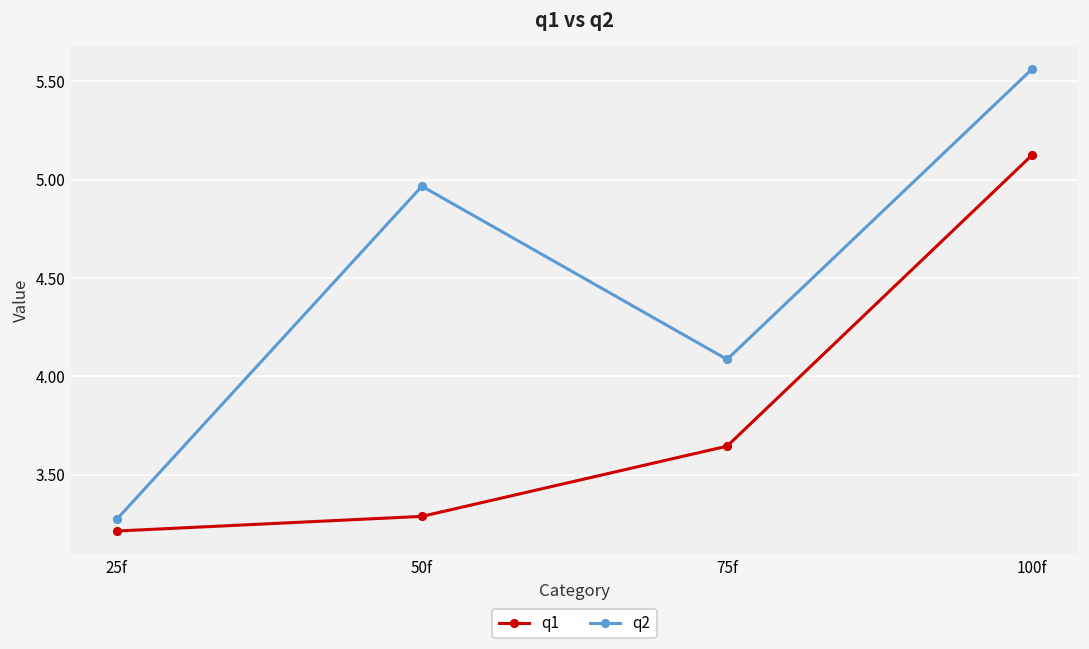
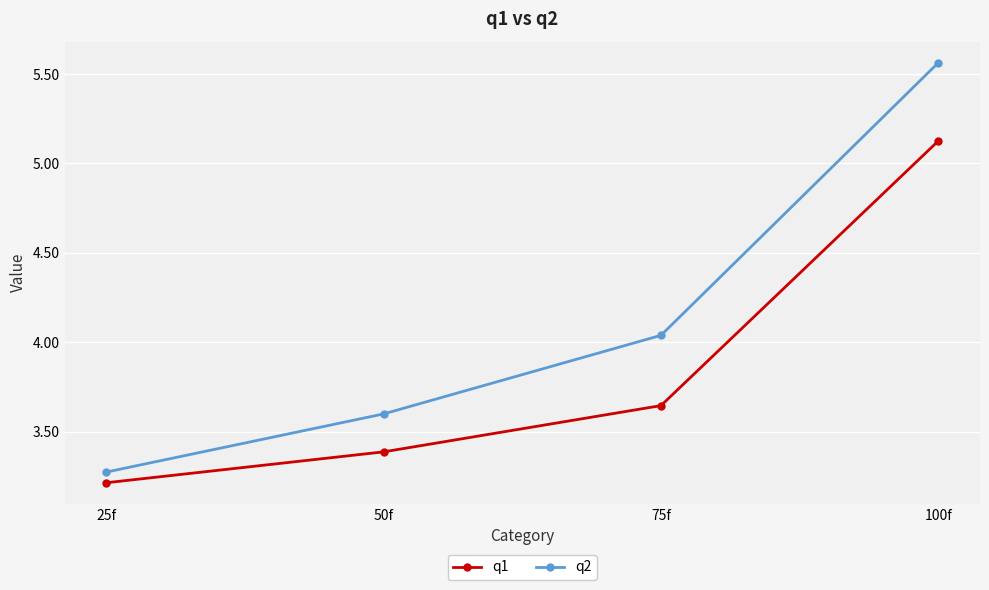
  {
    "q1": {
      "25f": 3.21,
-     "50f": 3.29,
+     "50f": 3.39,
      "75f": 3.65,
      "100f": 5.13
    },
    "q2": {
      "25f": 3.27,
-     "50f": 4.97,
-     "75f": 4.09,
+     "50f": 3.60,
+     "75f": 4.04,
      "100f": 5.56
    }
  }
